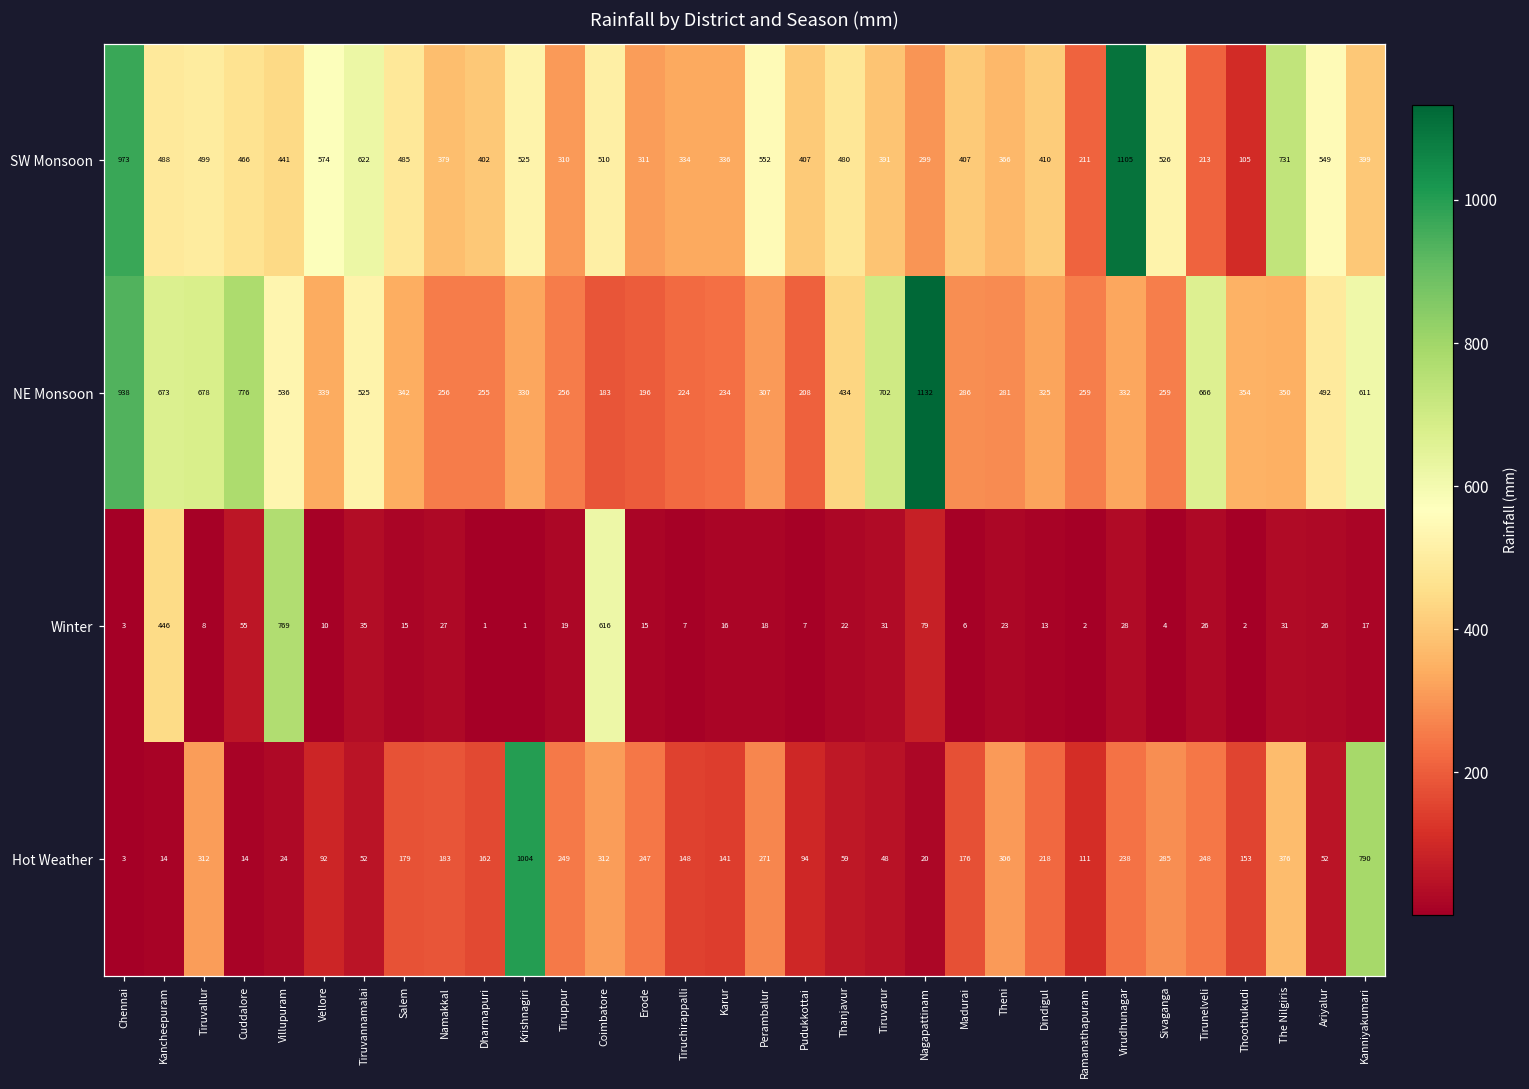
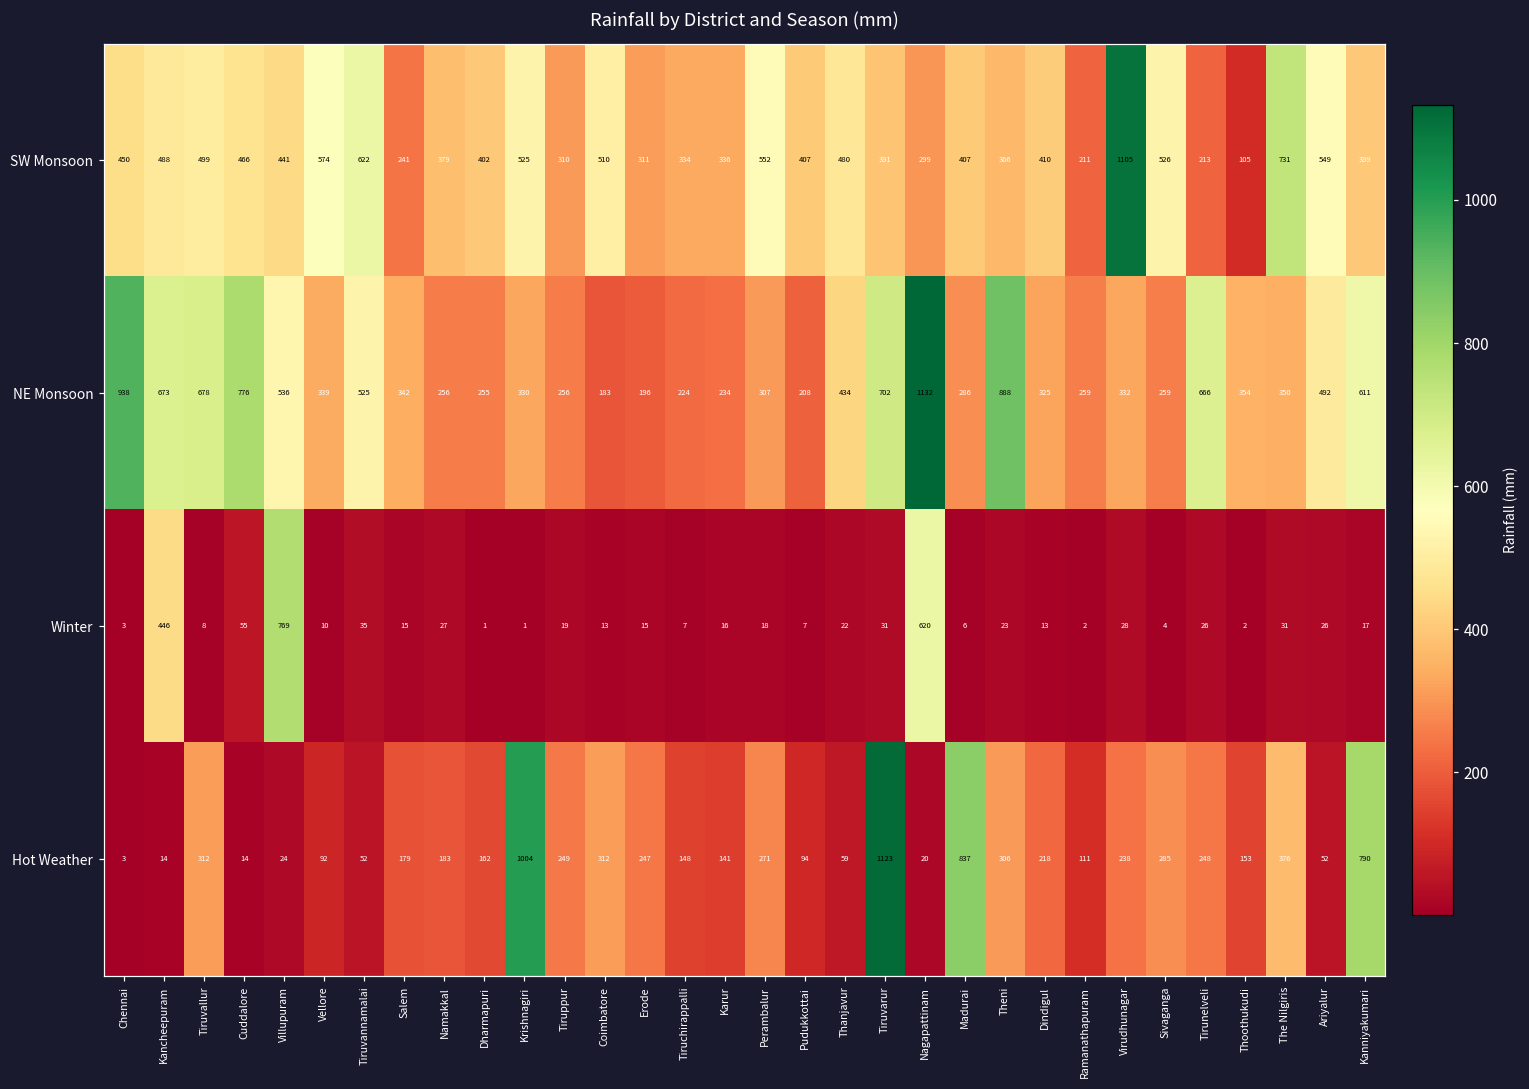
  {
    "SW Monsoon": {
-     "Chennai": 973,
+     "Chennai": 450,
      "Kancheepuram": 488,
      "Tiruvallur": 499,
      "Cuddalore": 466,
      "Villupuram": 441,
      "Vellore": 574,
      "Tiruvannamalai": 622,
-     "Salem": 485,
+     "Salem": 241,
      "Namakkal": 379,
      "Dharmapuri": 402,
      "Krishnagiri": 525,
      "Tiruppur": 310,
      "Coimbatore": 510,
      "Erode": 311,
      "Tiruchirappalli": 334,
      "Karur": 336,
      "Perambalur": 552,
      "Pudukkottai": 407,
      "Thanjavur": 480,
      "Tiruvarur": 391,
      "Nagapattinam": 299,
      "Madurai": 407,
      "Theni": 366,
      "Dindigul": 410,
      "Ramanathapuram": 211,
      "Virudhunagar": 1105,
      "Sivaganga": 526,
      "Tirunelveli": 213,
      "Thoothukudi": 105,
      "The Nilgiris": 731,
      "Ariyalur": 549,
      "Kanniyakumari": 399
    },
    "NE Monsoon": {
      "Chennai": 938,
      "Kancheepuram": 673,
      "Tiruvallur": 678,
      "Cuddalore": 776,
      "Villupuram": 536,
      "Vellore": 339,
      "Tiruvannamalai": 525,
      "Salem": 342,
      "Namakkal": 256,
      "Dharmapuri": 255,
      "Krishnagiri": 330,
      "Tiruppur": 256,
      "Coimbatore": 183,
      "Erode": 196,
      "Tiruchirappalli": 224,
      "Karur": 234,
      "Perambalur": 307,
      "Pudukkottai": 208,
      "Thanjavur": 434,
      "Tiruvarur": 702,
      "Nagapattinam": 1132,
      "Madurai": 286,
-     "Theni": 281,
+     "Theni": 888,
      "Dindigul": 325,
      "Ramanathapuram": 259,
      "Virudhunagar": 332,
      "Sivaganga": 259,
      "Tirunelveli": 666,
      "Thoothukudi": 354,
      "The Nilgiris": 350,
      "Ariyalur": 492,
      "Kanniyakumari": 611
    },
    "Winter": {
      "Chennai": 3,
      "Kancheepuram": 446,
      "Tiruvallur": 8,
      "Cuddalore": 55,
      "Villupuram": 769,
      "Vellore": 10,
      "Tiruvannamalai": 35,
      "Salem": 15,
      "Namakkal": 27,
      "Dharmapuri": 1,
      "Krishnagiri": 1,
      "Tiruppur": 19,
-     "Coimbatore": 616,
+     "Coimbatore": 13,
      "Erode": 15,
      "Tiruchirappalli": 7,
      "Karur": 16,
      "Perambalur": 18,
      "Pudukkottai": 7,
      "Thanjavur": 22,
      "Tiruvarur": 31,
-     "Nagapattinam": 79,
+     "Nagapattinam": 620,
      "Madurai": 6,
      "Theni": 23,
      "Dindigul": 13,
      "Ramanathapuram": 2,
      "Virudhunagar": 28,
      "Sivaganga": 4,
      "Tirunelveli": 26,
      "Thoothukudi": 2,
      "The Nilgiris": 31,
      "Ariyalur": 26,
      "Kanniyakumari": 17
    },
    "Hot Weather": {
      "Chennai": 3,
      "Kancheepuram": 14,
      "Tiruvallur": 312,
      "Cuddalore": 14,
      "Villupuram": 24,
      "Vellore": 92,
      "Tiruvannamalai": 52,
      "Salem": 179,
      "Namakkal": 183,
      "Dharmapuri": 162,
      "Krishnagiri": 1004,
      "Tiruppur": 249,
      "Coimbatore": 312,
      "Erode": 247,
      "Tiruchirappalli": 148,
      "Karur": 141,
      "Perambalur": 271,
      "Pudukkottai": 94,
      "Thanjavur": 59,
-     "Tiruvarur": 48,
+     "Tiruvarur": 1123,
      "Nagapattinam": 20,
-     "Madurai": 176,
+     "Madurai": 837,
      "Theni": 306,
      "Dindigul": 218,
      "Ramanathapuram": 111,
      "Virudhunagar": 238,
      "Sivaganga": 285,
      "Tirunelveli": 248,
      "Thoothukudi": 153,
      "The Nilgiris": 376,
      "Ariyalur": 52,
      "Kanniyakumari": 790
    }
  }
